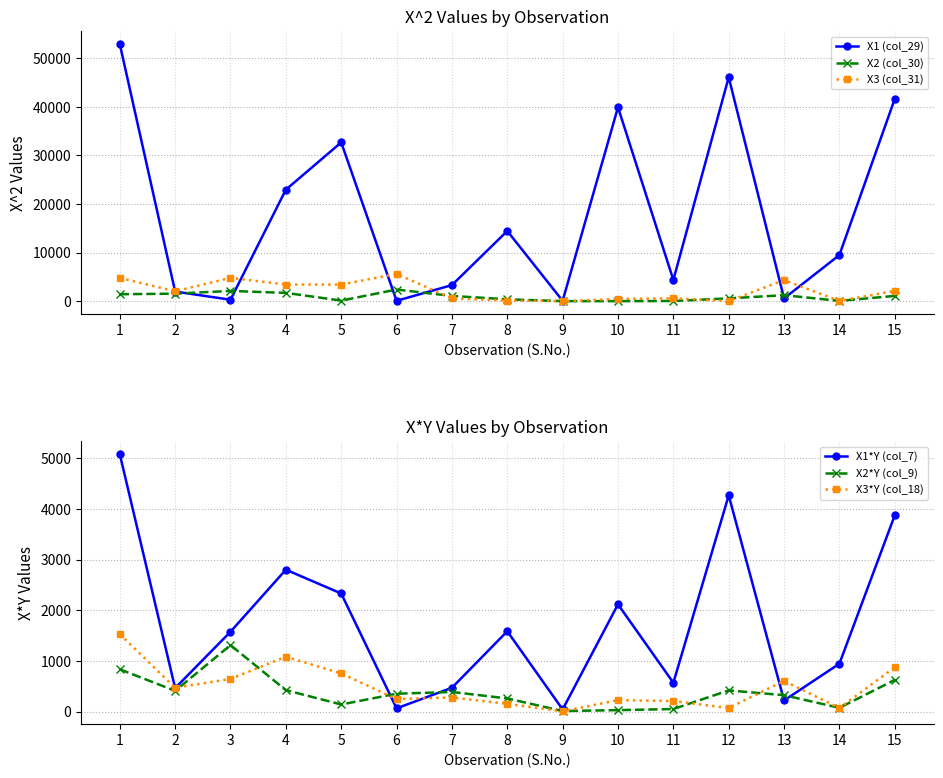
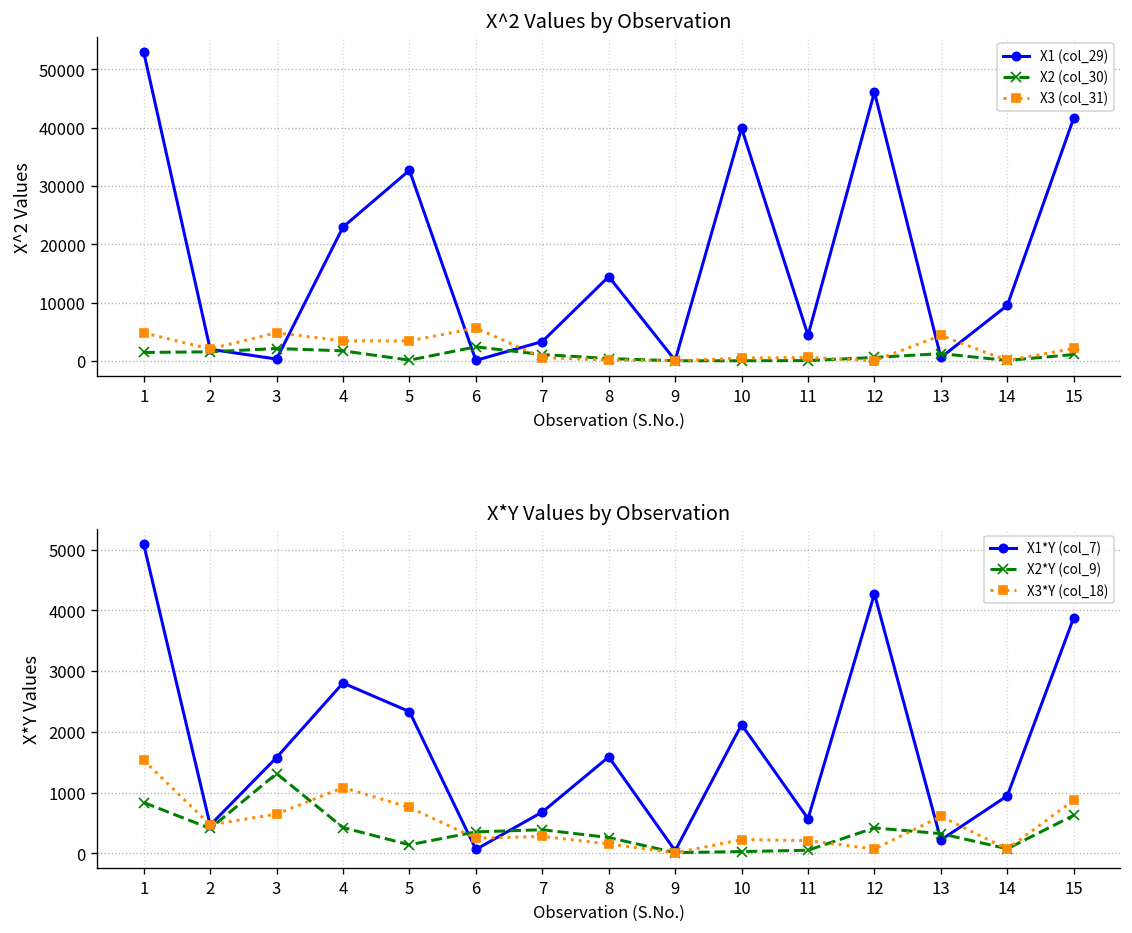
  {
    "X^2 Values by Observation": {
      "X1 (col_29)": {
        "1": 53000,
        "3": 0,
        "4": 23000,
        "5": 33000,
        "6": 0,
        "7": 3000,
        "8": 14000,
        "10": 40000,
        "11": 4000,
        "12": 46000,
        "13": 1000,
        "14": 10000,
        "15": 42000
      },
      "X2 (col_30)": {
        "1": 1000,
        "3": 2000,
        "4": 2000,
        "5": 0,
        "6": 2000,
        "7": 1000,
        "11": 0,
        "12": 1000,
        "13": 1000,
        "15": 1000
      },
      "X3 (col_31)": {
        "1": 5000,
        "3": 5000,
        "4": 3000,
        "5": 3000,
        "6": 6000,
        "7": 1000,
        "11": 1000,
        "12": 0,
        "13": 4000,
        "15": 2000
      }
    },
    "X*Y Values by Observation": {
      "X1*Y (col_7)": {
        "1": 5100,
        "3": 1600,
        "4": 2800,
        "5": 2300,
        "6": 100,
-       "7": 500,
+       "7": 700,
        "8": 1600,
        "10": 2100,
        "11": 600,
        "12": 4300,
        "13": 200,
        "14": 900,
        "15": 3900
      },
      "X2*Y (col_9)": {
        "1": 800,
        "2": 400,
        "3": 1300,
        "4": 400,
        "5": 100,
        "6": 400,
        "7": 400,
        "8": 300,
        "10": 0,
        "11": 0,
        "12": 400,
        "13": 300,
        "15": 600
      },
      "X3*Y (col_18)": {
        "1": 1500,
        "3": 600,
        "4": 1100,
        "5": 800,
        "6": 200,
        "7": 300,
        "8": 200,
        "10": 200,
        "11": 200,
        "12": 100,
        "13": 600,
        "15": 900
      }
    }
  }
